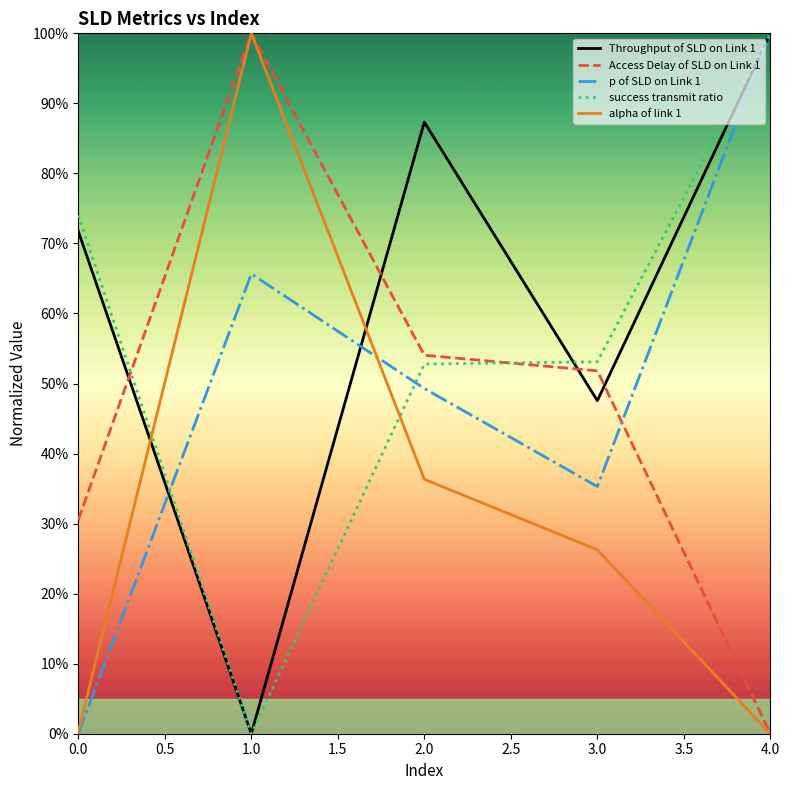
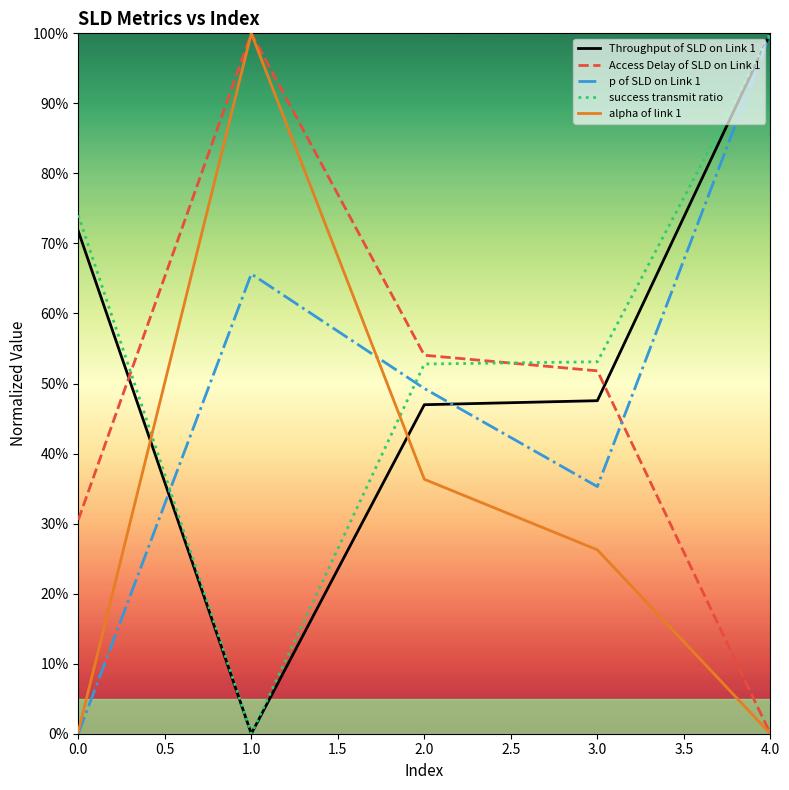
  {
    "Throughput of SLD on Link 1": {
      "0.0": "72%",
-     "2.0": "87%",
+     "2.0": "47%",
      "3.0": "48%"
    },
    "p of SLD on Link 1": {
      "1.0": "66%",
      "2.0": "49%",
      "3.0": "35%"
    },
    "success transmit ratio": {
      "0.0": "74%",
      "2.0": "53%",
      "3.0": "53%"
    }
  }
